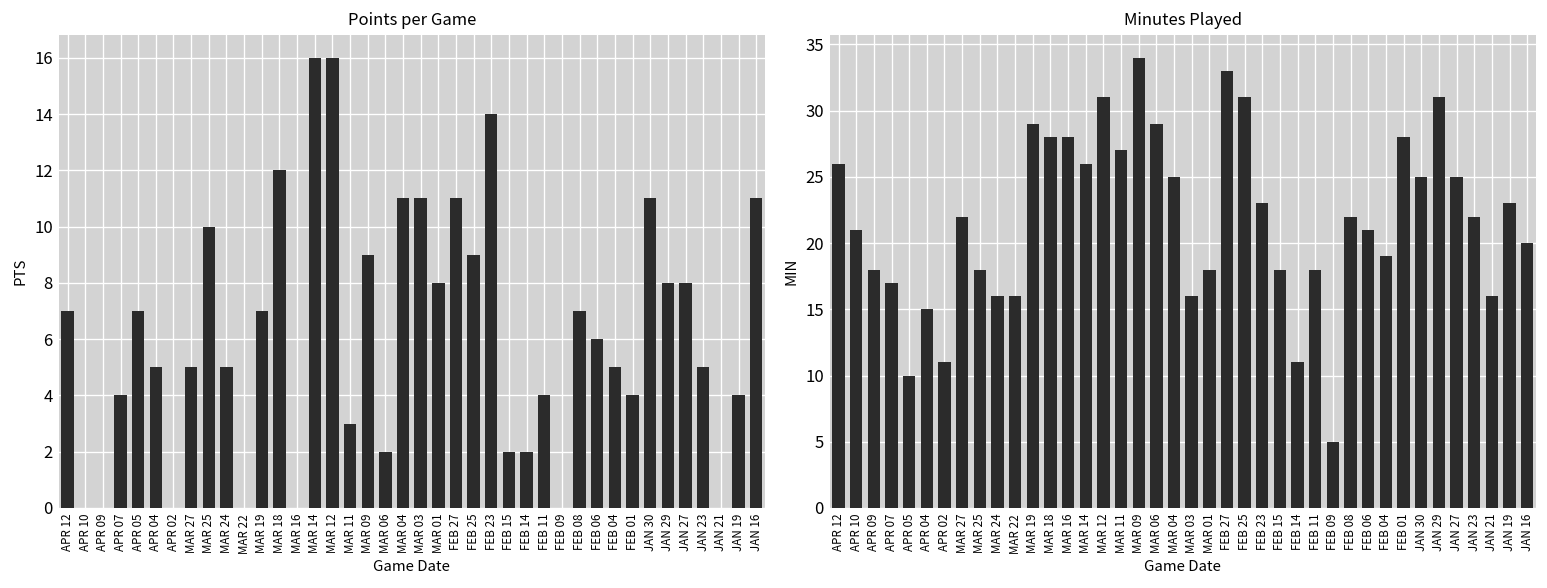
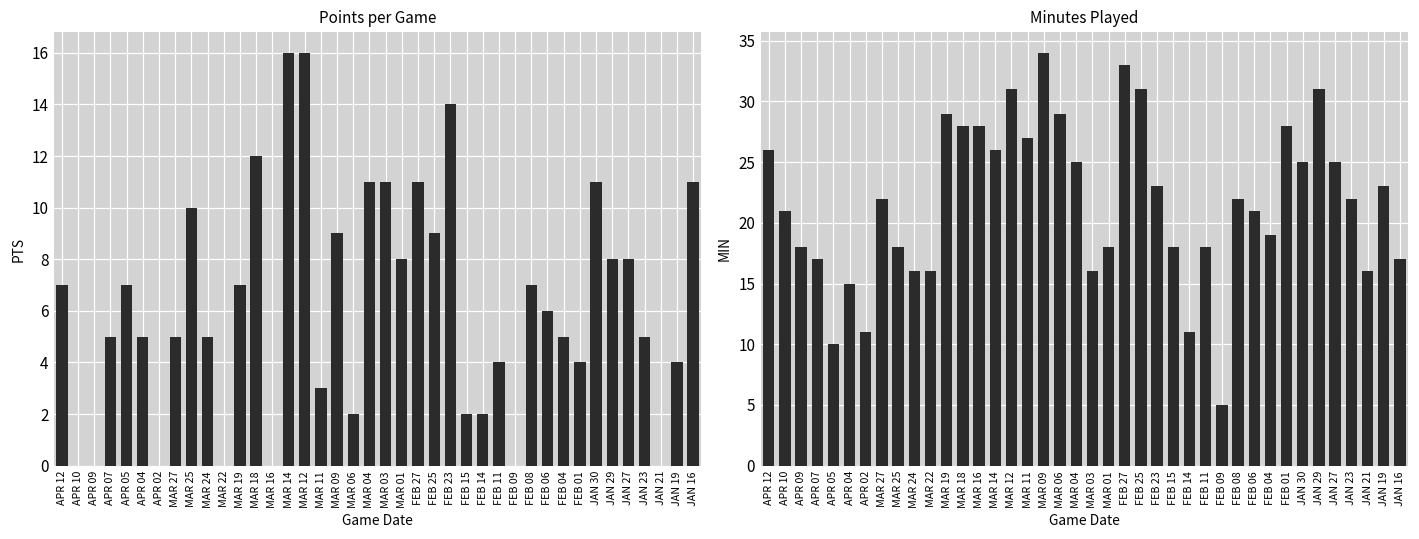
  {
    "Points per Game": {
      "APR 12": 7,
      "APR 10": 0,
      "APR 09": 0,
-     "APR 07": 4,
+     "APR 07": 5,
      "APR 05": 7,
      "APR 04": 5,
      "APR 02": 0,
      "MAR 27": 5,
      "MAR 25": 10,
      "MAR 24": 5,
      "MAR 22": 0,
      "MAR 19": 7,
      "MAR 18": 12,
      "MAR 16": 0,
      "MAR 14": 16,
      "MAR 12": 16,
      "MAR 11": 3,
      "MAR 09": 9,
      "MAR 06": 2,
      "MAR 04": 11,
      "MAR 03": 11,
      "MAR 01": 8,
      "FEB 27": 11,
      "FEB 25": 9,
      "FEB 23": 14,
      "FEB 15": 2,
      "FEB 14": 2,
      "FEB 11": 4,
      "FEB 09": 0,
      "FEB 08": 7,
      "FEB 06": 6,
      "FEB 04": 5,
      "FEB 01": 4,
      "JAN 30": 11,
      "JAN 29": 8,
      "JAN 27": 8,
      "JAN 23": 5,
      "JAN 21": 0,
      "JAN 19": 4,
      "JAN 16": 11
    },
    "Minutes Played": {
      "APR 12": 26,
      "APR 10": 21,
      "APR 09": 18,
      "APR 07": 17,
      "APR 05": 10,
      "APR 04": 15,
      "APR 02": 11,
      "MAR 27": 22,
      "MAR 25": 18,
      "MAR 24": 16,
      "MAR 22": 16,
      "MAR 19": 29,
      "MAR 18": 28,
      "MAR 16": 28,
      "MAR 14": 26,
      "MAR 12": 31,
      "MAR 11": 27,
      "MAR 09": 34,
      "MAR 06": 29,
      "MAR 04": 25,
      "MAR 03": 16,
      "MAR 01": 18,
      "FEB 27": 33,
      "FEB 25": 31,
      "FEB 23": 23,
      "FEB 15": 18,
      "FEB 14": 11,
      "FEB 11": 18,
      "FEB 09": 5,
      "FEB 08": 22,
      "FEB 06": 21,
      "FEB 04": 19,
      "FEB 01": 28,
      "JAN 30": 25,
      "JAN 29": 31,
      "JAN 27": 25,
      "JAN 23": 22,
      "JAN 21": 16,
      "JAN 19": 23,
-     "JAN 16": 20
+     "JAN 16": 17
    }
  }
